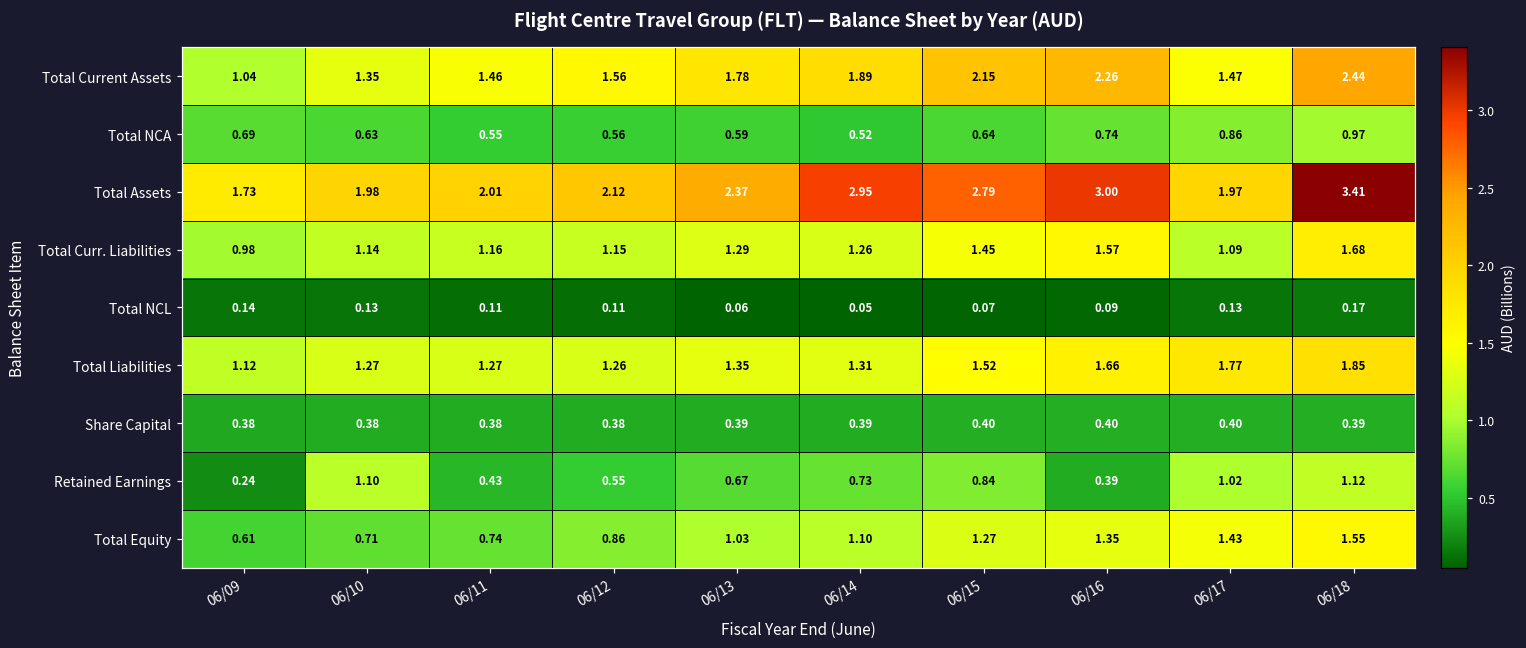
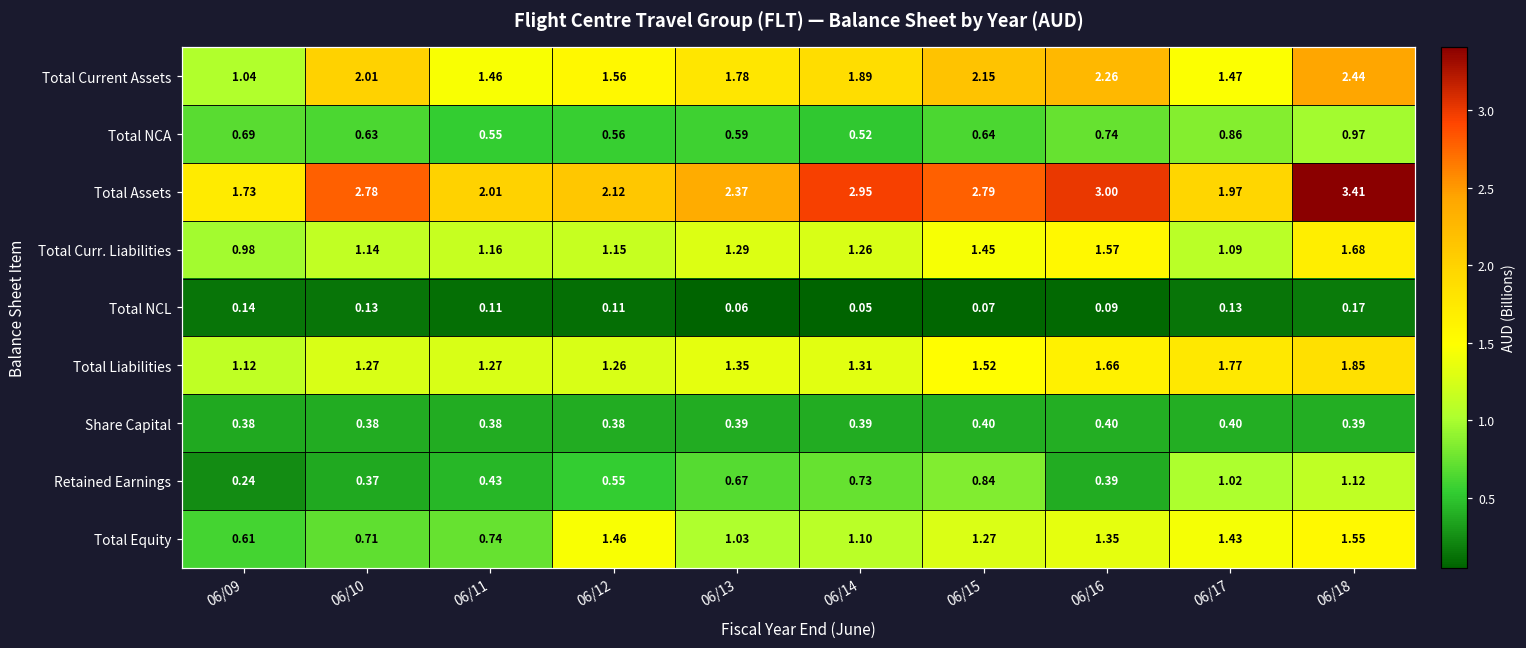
  {
    "Total Current Assets": {
      "06/09": 1.04,
-     "06/10": 1.35,
+     "06/10": 2.01,
      "06/11": 1.46,
      "06/12": 1.56,
      "06/13": 1.78,
      "06/14": 1.89,
      "06/15": 2.15,
      "06/16": 2.26,
      "06/17": 1.47,
      "06/18": 2.44
    },
    "Total NCA": {
      "06/09": 0.69,
      "06/10": 0.63,
      "06/11": 0.55,
      "06/12": 0.56,
      "06/13": 0.59,
      "06/14": 0.52,
      "06/15": 0.64,
      "06/16": 0.74,
      "06/17": 0.86,
      "06/18": 0.97
    },
    "Total Assets": {
      "06/09": 1.73,
-     "06/10": 1.98,
+     "06/10": 2.78,
      "06/11": 2.01,
      "06/12": 2.12,
      "06/13": 2.37,
      "06/14": 2.95,
      "06/15": 2.79,
      "06/16": 3.00,
      "06/17": 1.97,
      "06/18": 3.41
    },
    "Total Curr. Liabilities": {
      "06/09": 0.98,
      "06/10": 1.14,
      "06/11": 1.16,
      "06/12": 1.15,
      "06/13": 1.29,
      "06/14": 1.26,
      "06/15": 1.45,
      "06/16": 1.57,
      "06/17": 1.09,
      "06/18": 1.68
    },
    "Total NCL": {
      "06/09": 0.14,
      "06/10": 0.13,
      "06/11": 0.11,
      "06/12": 0.11,
      "06/13": 0.06,
      "06/14": 0.05,
      "06/15": 0.07,
      "06/16": 0.09,
      "06/17": 0.13,
      "06/18": 0.17
    },
    "Total Liabilities": {
      "06/09": 1.12,
      "06/10": 1.27,
      "06/11": 1.27,
      "06/12": 1.26,
      "06/13": 1.35,
      "06/14": 1.31,
      "06/15": 1.52,
      "06/16": 1.66,
      "06/17": 1.77,
      "06/18": 1.85
    },
    "Share Capital": {
      "06/09": 0.38,
      "06/10": 0.38,
      "06/11": 0.38,
      "06/12": 0.38,
      "06/13": 0.39,
      "06/14": 0.39,
      "06/15": 0.40,
      "06/16": 0.40,
      "06/17": 0.40,
      "06/18": 0.39
    },
    "Retained Earnings": {
      "06/09": 0.24,
-     "06/10": 1.10,
+     "06/10": 0.37,
      "06/11": 0.43,
      "06/12": 0.55,
      "06/13": 0.67,
      "06/14": 0.73,
      "06/15": 0.84,
      "06/16": 0.39,
      "06/17": 1.02,
      "06/18": 1.12
    },
    "Total Equity": {
      "06/09": 0.61,
      "06/10": 0.71,
      "06/11": 0.74,
-     "06/12": 0.86,
+     "06/12": 1.46,
      "06/13": 1.03,
      "06/14": 1.10,
      "06/15": 1.27,
      "06/16": 1.35,
      "06/17": 1.43,
      "06/18": 1.55
    }
  }
